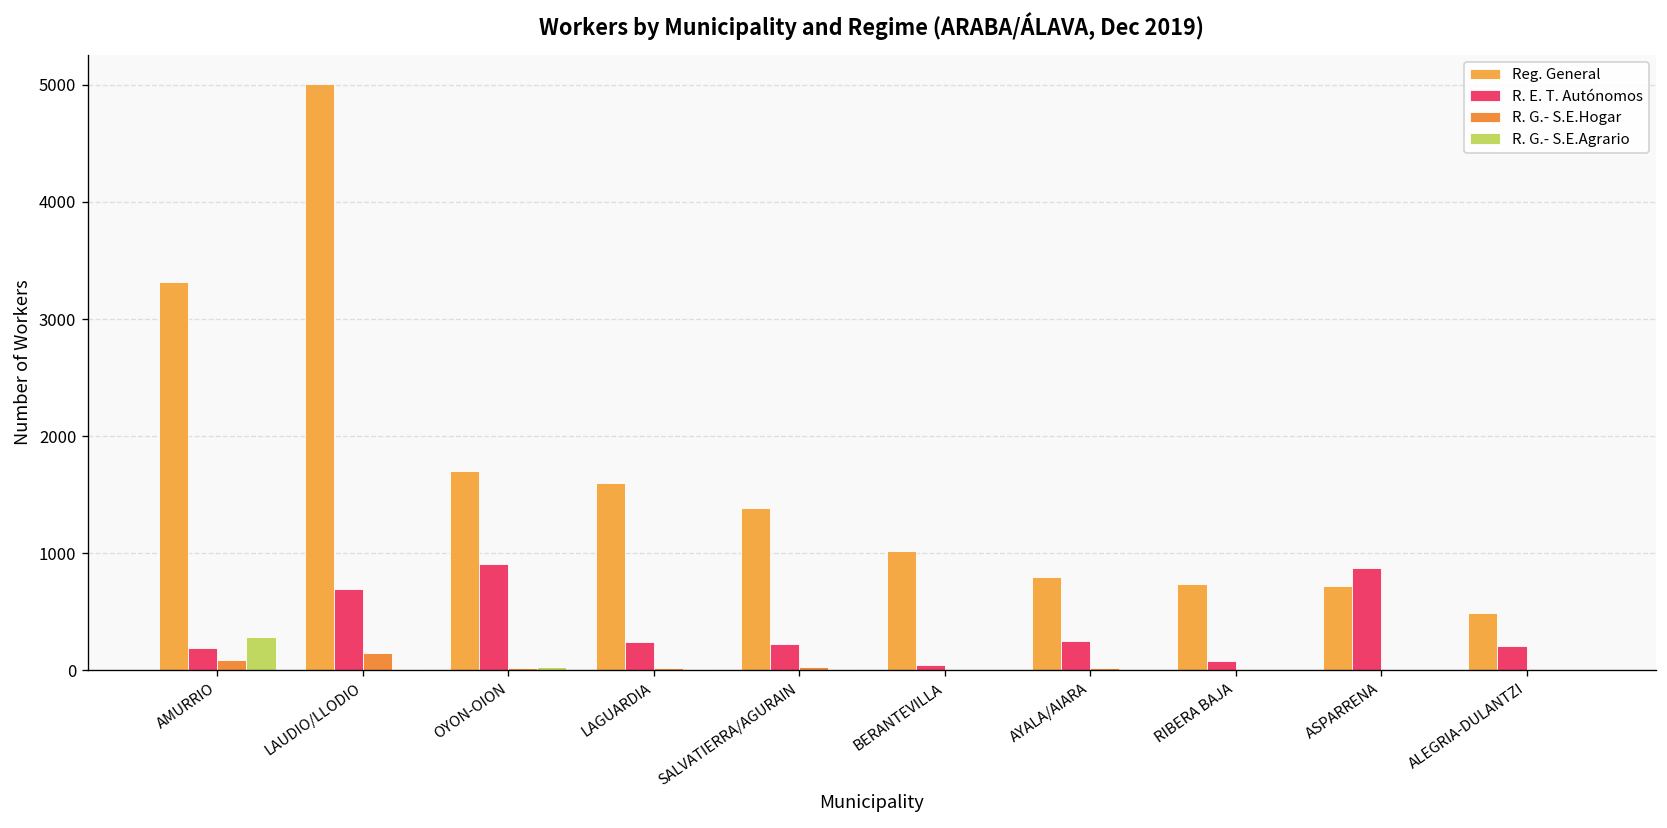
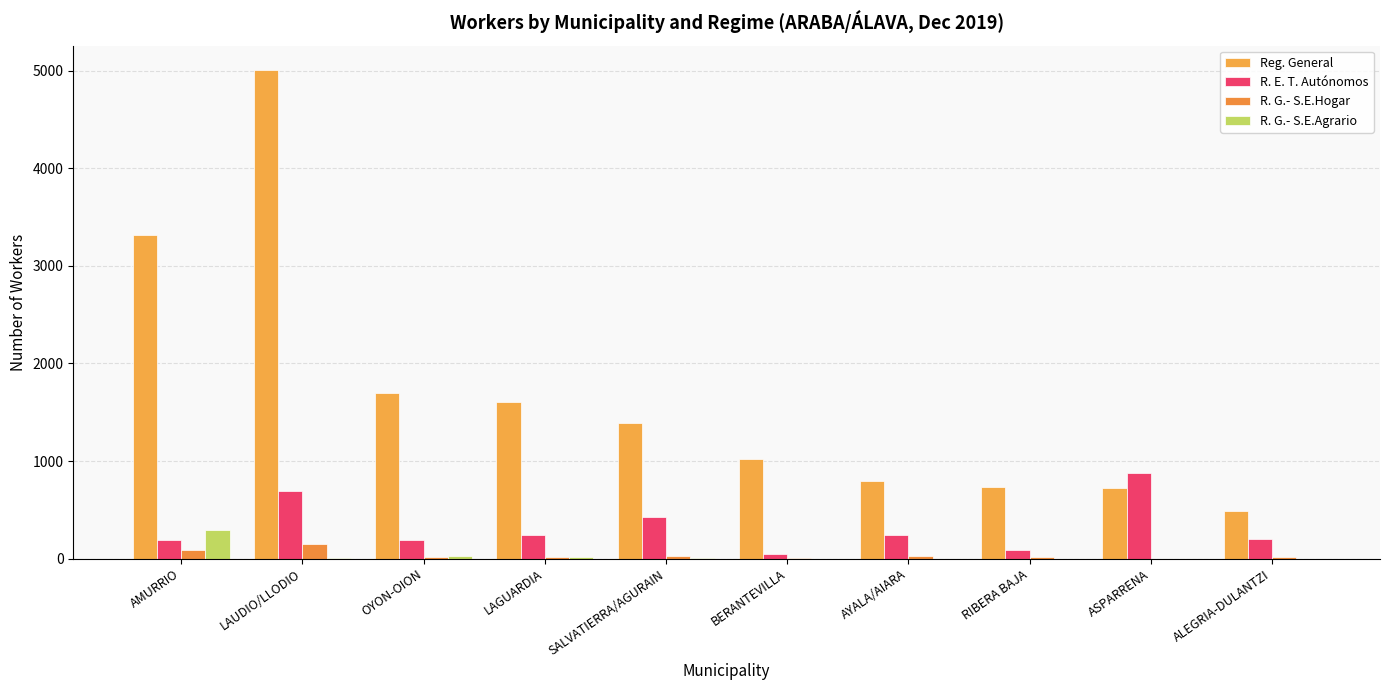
  {
    "R. E. T. Autónomos": {
      "AMURRIO": 200,
      "LAUDIO/LLODIO": 700,
-     "OYON-OION": 900,
+     "OYON-OION": 200,
      "LAGUARDIA": 200,
-     "SALVATIERRA/AGURAIN": 200,
+     "SALVATIERRA/AGURAIN": 400,
      "BERANTEVILLA": 0,
      "AYALA/AIARA": 200,
      "RIBERA BAJA": 100,
      "ASPARRENA": 900,
      "ALEGRIA-DULANTZI": 200
    },
    "R. G.- S.E.Agrario": {
      "AMURRIO": 300,
      "OYON-OION": 0,
      "BERANTEVILLA": 0,
      "AYALA/AIARA": 0,
      "RIBERA BAJA": 0,
      "ASPARRENA": 0,
      "ALEGRIA-DULANTZI": 0
    }
  }
